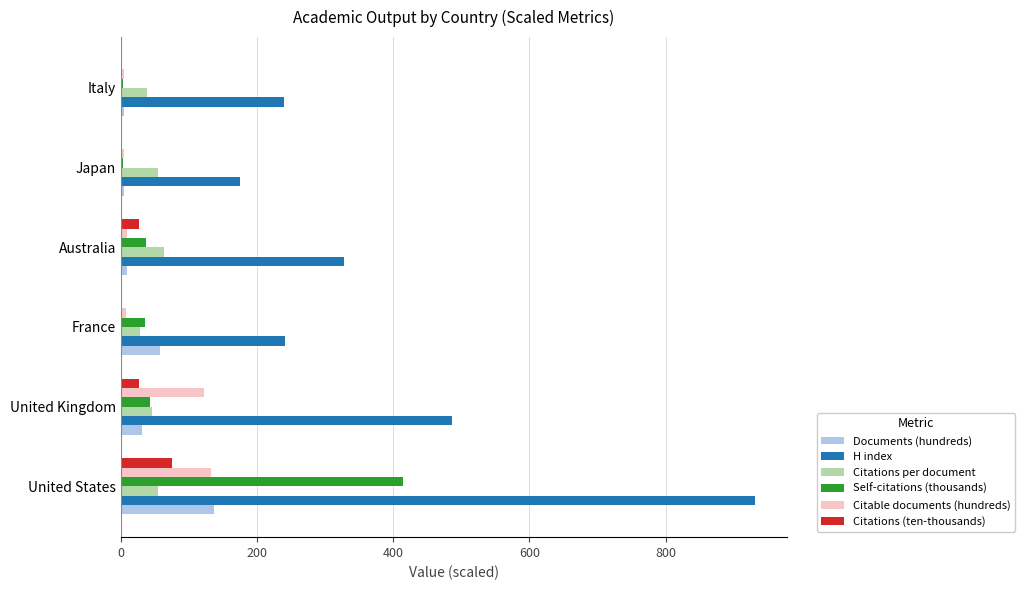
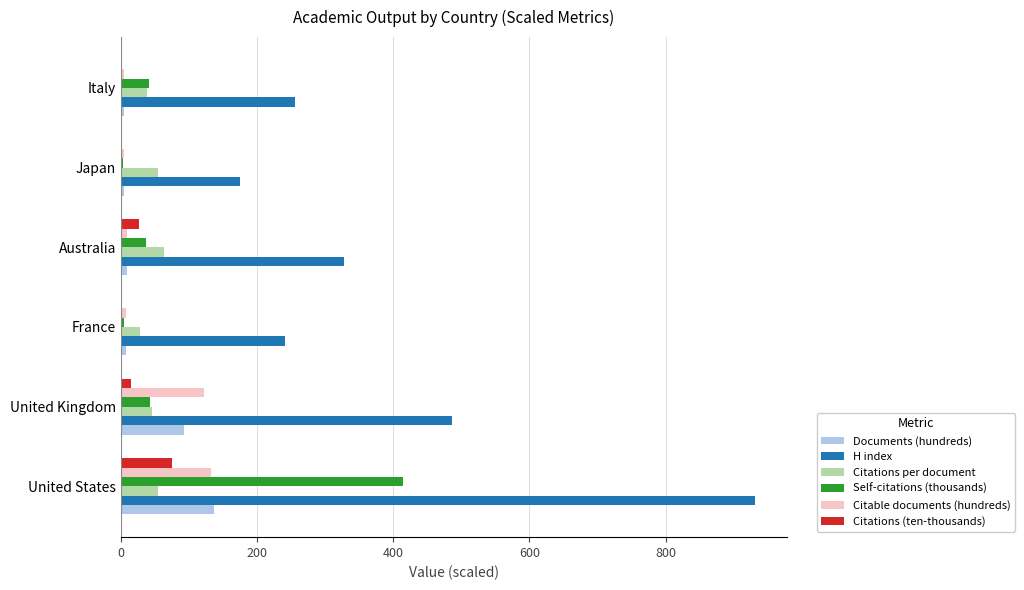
  {
    "Documents (hundreds)": {
      "Italy": 0,
      "Japan": 0,
      "Australia": 10,
-     "France": 60,
-     "United Kingdom": 30,
+     "France": 10,
+     "United Kingdom": 90,
      "United States": 140
    },
    "H index": {
-     "Italy": 240,
+     "Italy": 260,
      "Japan": 180,
      "Australia": 330,
      "France": 240,
      "United Kingdom": 490,
      "United States": 930
    },
    "Citations per document": {
      "Italy": 40,
      "Japan": 50,
      "Australia": 60,
      "France": 30,
      "United Kingdom": 50,
      "United States": 50
    },
    "Self-citations (thousands)": {
-     "Italy": 0,
+     "Italy": 40,
      "Australia": 40,
-     "France": 40,
+     "France": 0,
      "United Kingdom": 40,
      "United States": 410
    },
    "Citable documents (hundreds)": {
      "Italy": 0,
      "Japan": 0,
      "Australia": 10,
      "France": 10,
      "United Kingdom": 120,
      "United States": 130
    },
    "Citations (ten-thousands)": {
      "Australia": 30,
-     "United Kingdom": 30,
+     "United Kingdom": 10,
      "United States": 70
    }
  }
